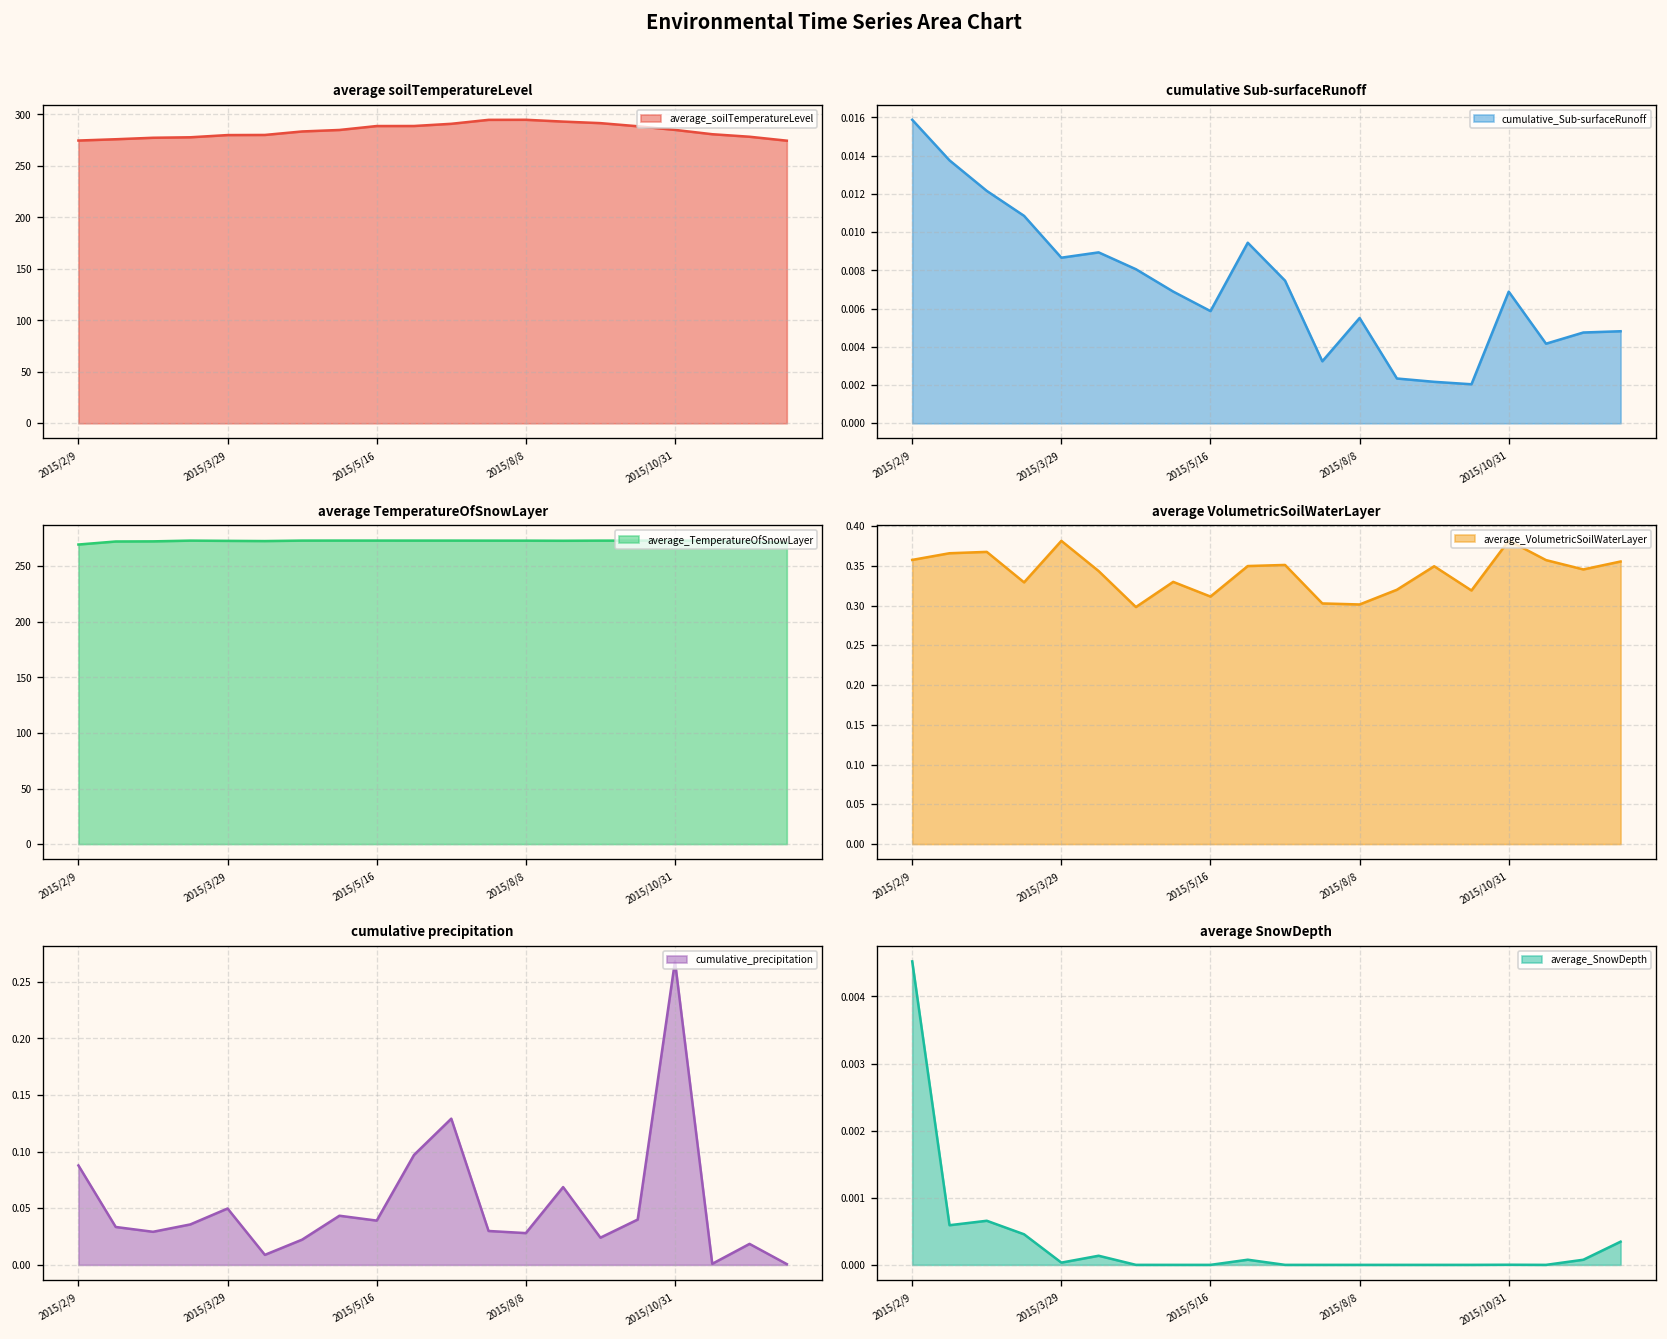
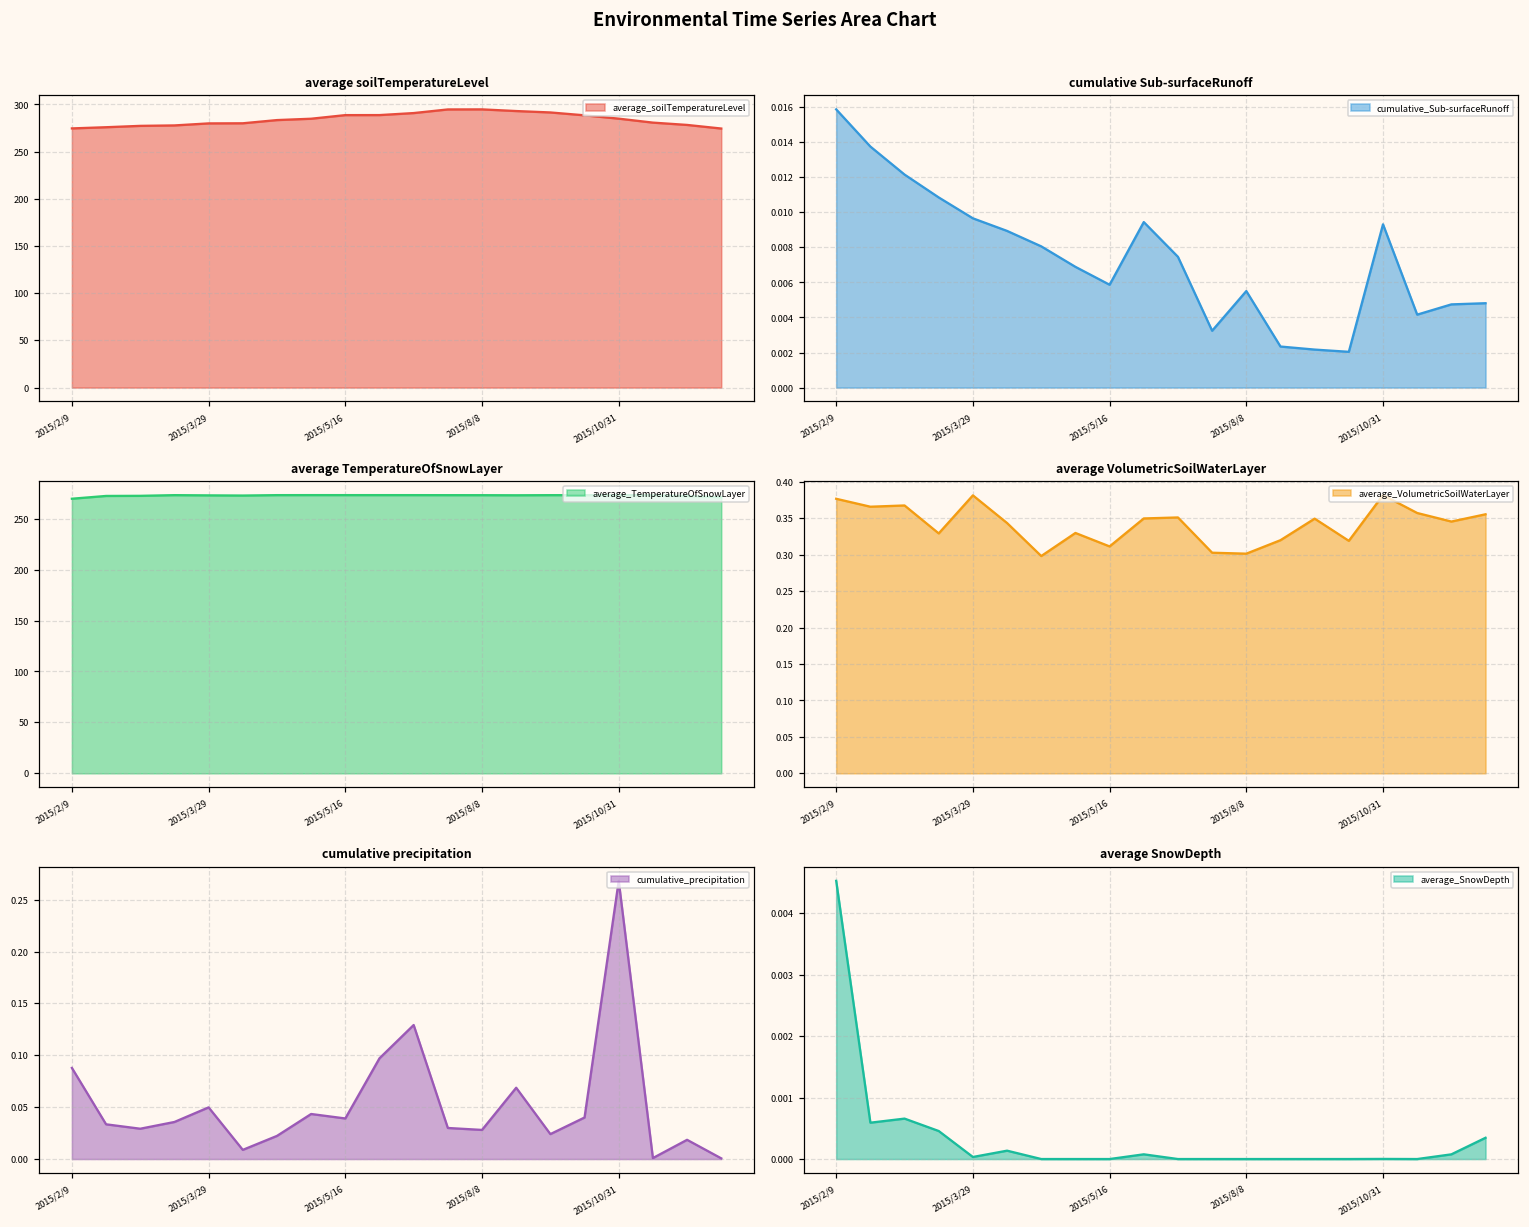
  {
    "average soilTemperatureLevel": {
      "2015/2/9": 270,
      "2015/3/29": 280,
      "2015/5/16": 290,
      "2015/8/8": 290,
      "2015/10/31": 280
    },
    "cumulative Sub-surfaceRunoff": {
      "2015/2/9": 0.0159,
-     "2015/3/29": 0.0087,
+     "2015/3/29": 0.0097,
      "2015/5/16": 0.0059,
      "2015/8/8": 0.0055,
-     "2015/10/31": 0.0069
+     "2015/10/31": 0.0093
    },
    "average TemperatureOfSnowLayer": {
      "2015/2/9": 270,
      "2015/3/29": 270,
      "2015/5/16": 270,
      "2015/8/8": 270
    },
    "average VolumetricSoilWaterLayer": {
-     "2015/2/9": 0.36,
+     "2015/2/9": 0.38,
      "2015/3/29": 0.38,
      "2015/5/16": 0.31,
      "2015/8/8": 0.30
    },
    "cumulative precipitation": {
      "2015/2/9": 0.09,
      "2015/3/29": 0.05,
      "2015/5/16": 0.04,
      "2015/8/8": 0.03
    },
    "average SnowDepth": {
      "2015/2/9": 0.0045,
      "2015/3/29": 0.0000,
      "2015/5/16": 0.0000,
      "2015/8/8": 0.0000,
      "2015/10/31": 0.0000
    }
  }
